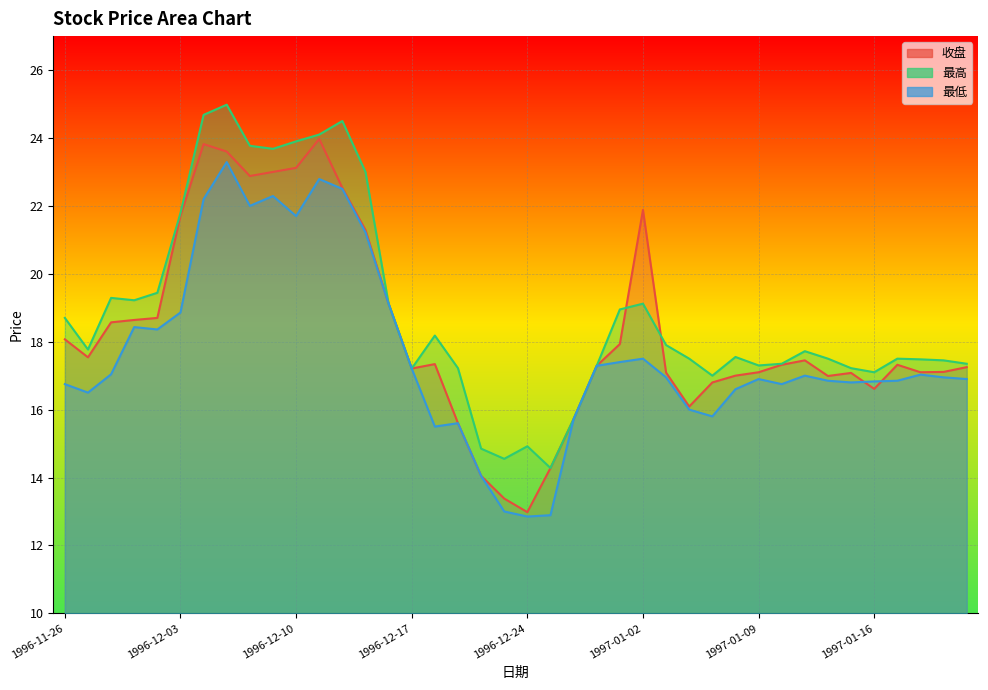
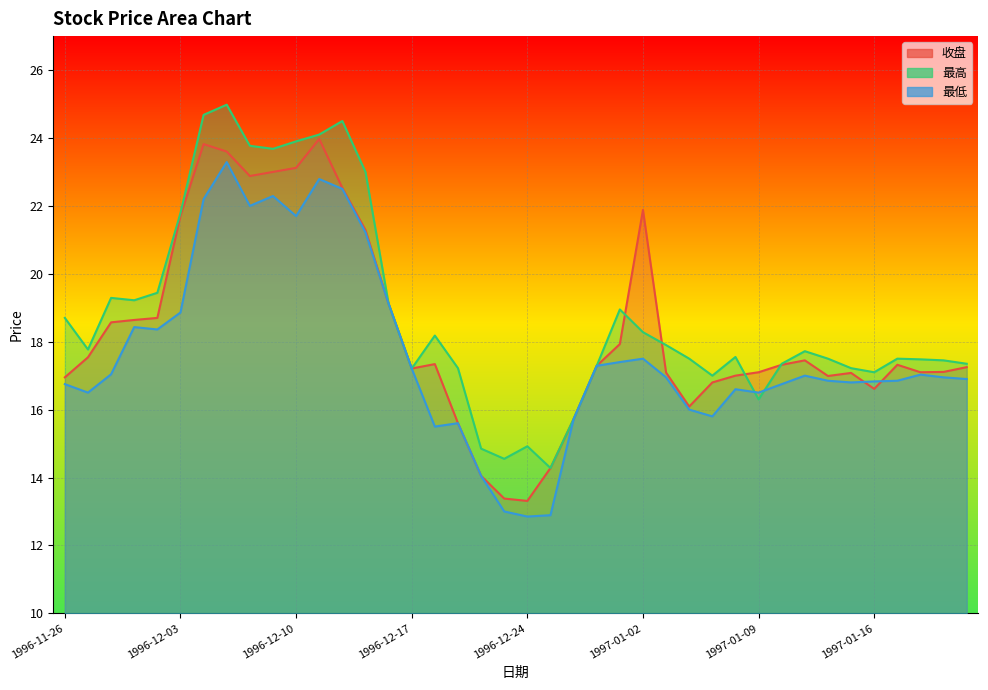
  {
    "收盘": {
-     "1996-11-26": 18.1,
+     "1996-11-26": 17.0,
      "1996-12-03": 21.7,
      "1996-12-10": 23.1,
-     "1996-12-24": 13.0,
+     "1996-12-24": 13.3,
      "1997-01-02": 21.9,
      "1997-01-09": 17.1,
      "1997-01-16": 16.6
    },
    "最高": {
      "1996-11-26": 18.7,
      "1996-12-03": 21.8,
      "1996-12-10": 23.9,
      "1996-12-24": 14.9,
-     "1997-01-02": 19.1,
-     "1997-01-09": 17.3,
+     "1997-01-02": 18.3,
+     "1997-01-09": 16.3,
      "1997-01-16": 17.1
    },
    "最低": {
      "1996-11-26": 16.8,
      "1996-12-03": 18.9,
      "1996-12-10": 21.7,
      "1996-12-24": 12.9,
      "1997-01-02": 17.5,
-     "1997-01-09": 16.9,
+     "1997-01-09": 16.5,
      "1997-01-16": 16.8
    }
  }
